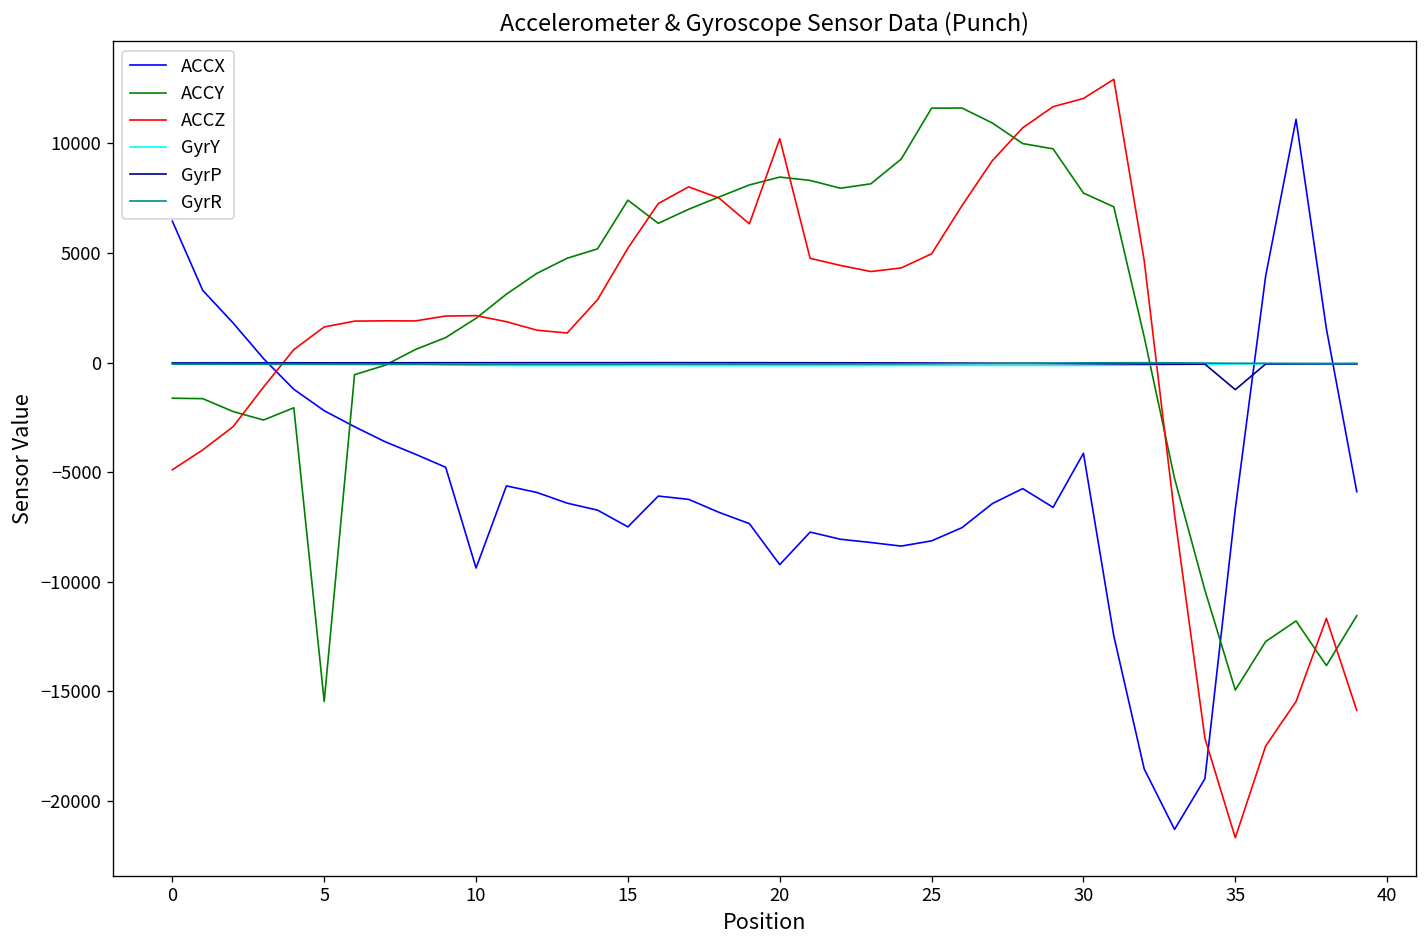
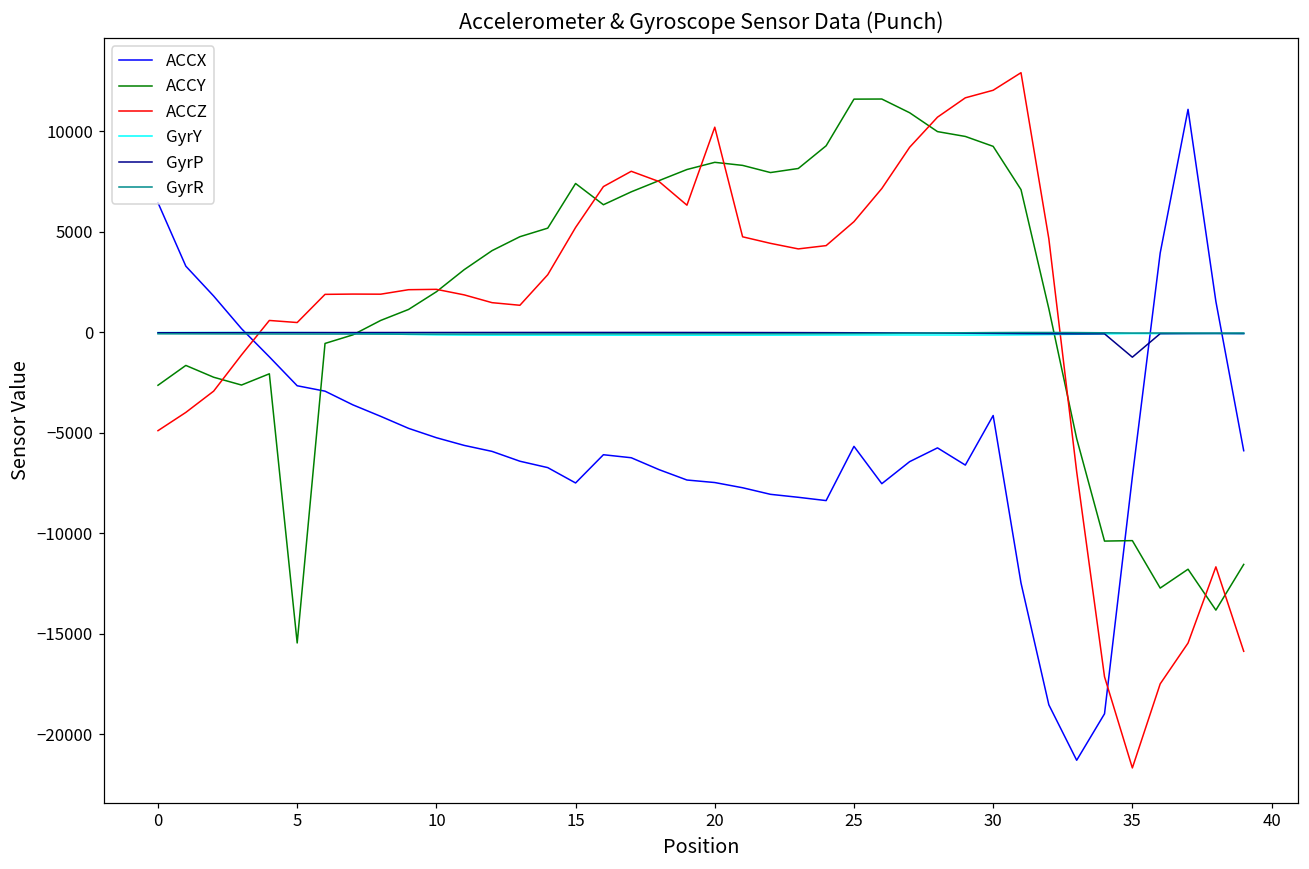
  {
    "ACCX": {
-     "5": -2200,
-     "10": -9400,
+     "5": -2700,
+     "10": -5200,
      "15": -7500,
-     "20": -9200,
-     "25": -8100,
+     "20": -7500,
+     "25": -5700,
      "30": -4100,
-     "35": -6700
+     "35": -7200
    },
    "ACCY": {
-     "0": -1600,
+     "0": -2600,
      "5": -15500,
      "15": 7400,
      "20": 8500,
      "25": 11600,
-     "30": 7700,
-     "35": -14900
+     "30": 9300,
+     "35": -10400
    },
    "ACCZ": {
      "0": -4900,
-     "5": 1600,
+     "5": 500,
      "15": 5200,
      "20": 10200,
-     "25": 5000,
+     "25": 5500,
      "30": 12000,
      "35": -21700
    },
    "GyrP": {
      "35": -1200
    }
  }
